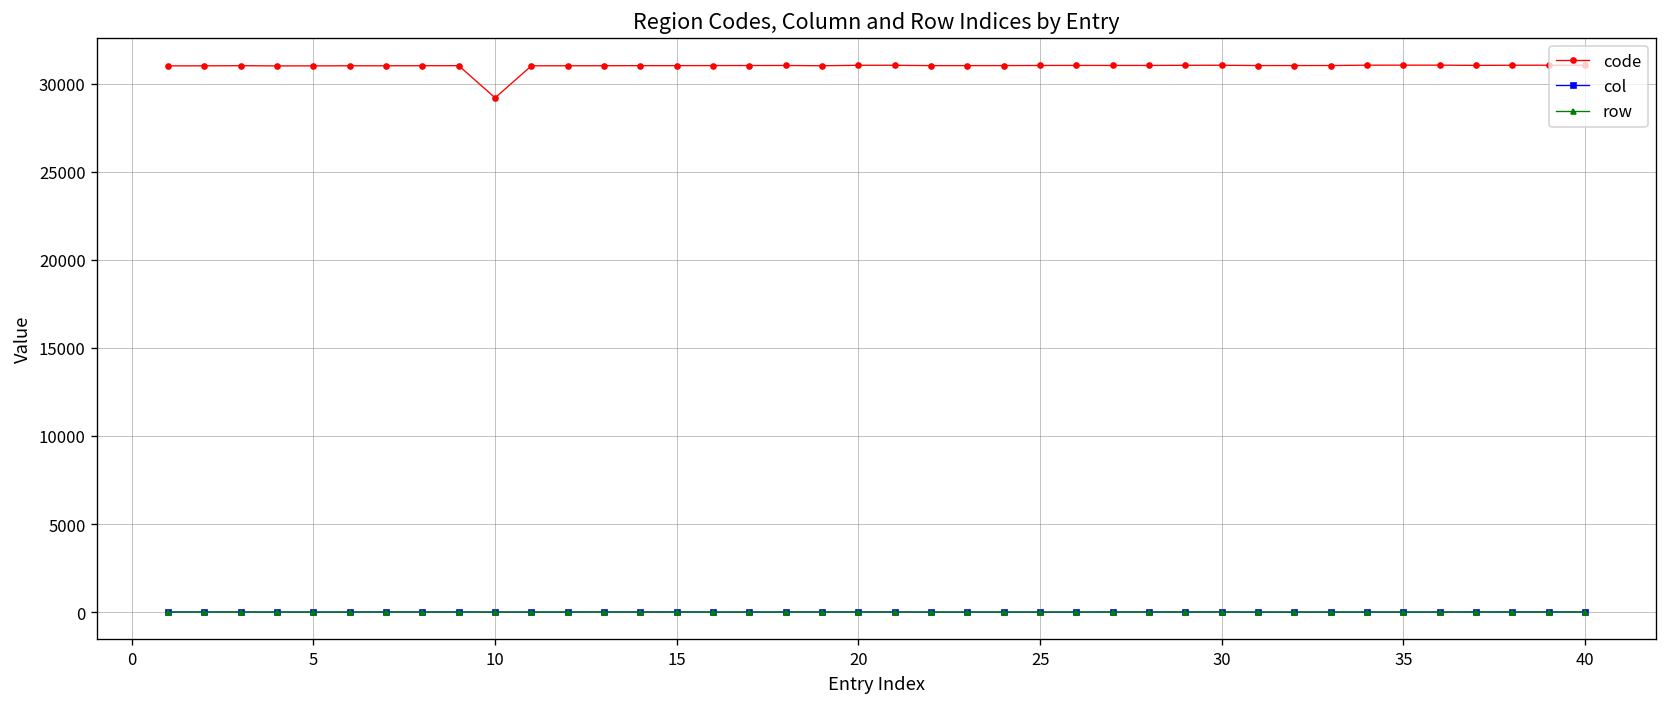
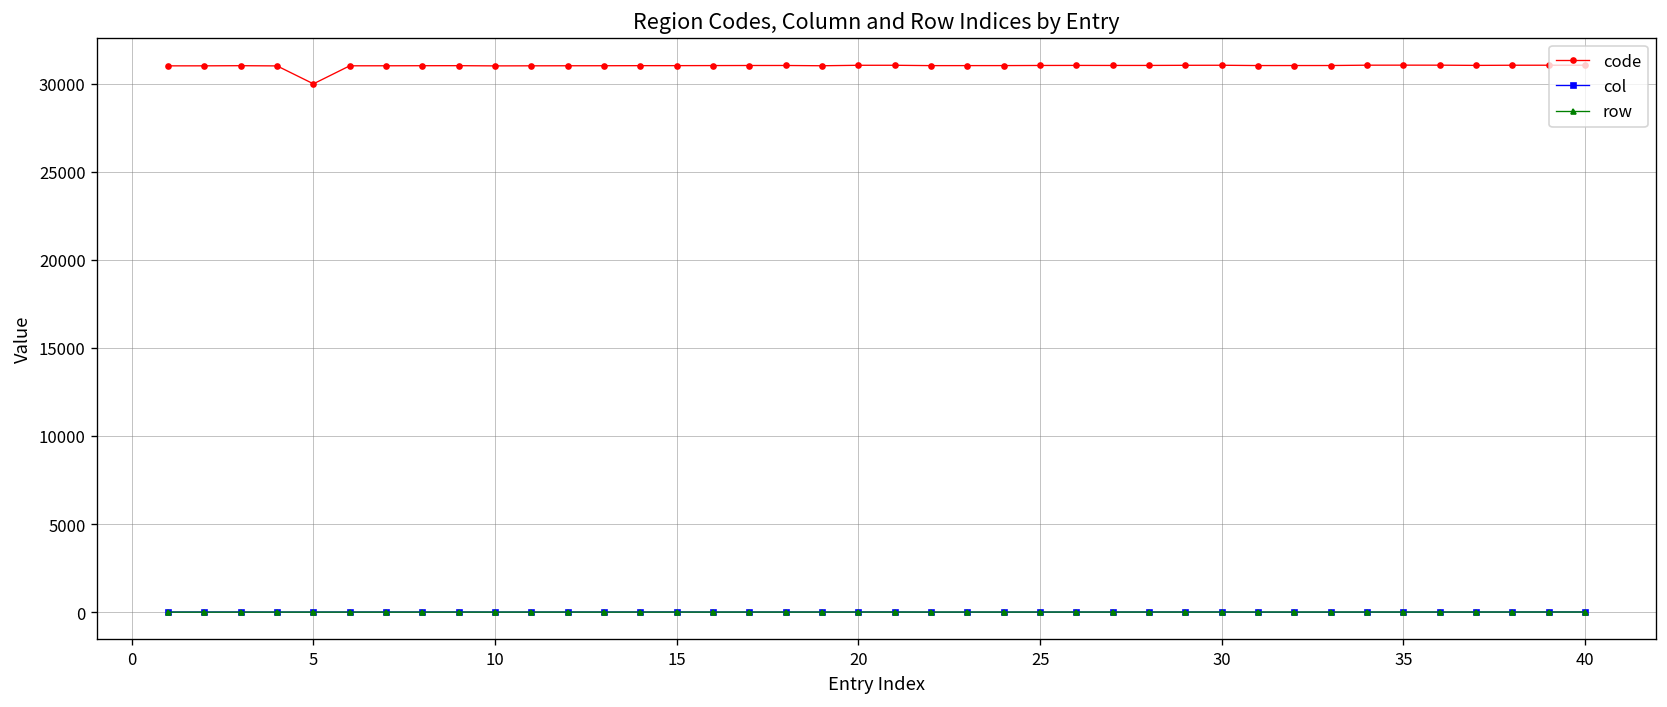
  {
    "code": {
-     "5": 31000,
-     "10": 29200,
+     "5": 30000,
+     "10": 31000,
      "15": 31000,
      "20": 31000,
      "25": 31000,
      "30": 31000,
      "35": 31000
    },
    "row": {
      "5": 0,
      "10": 0,
      "15": 0,
      "20": 0,
      "25": 0,
      "30": 0,
      "35": 0,
      "40": 0
    }
  }
